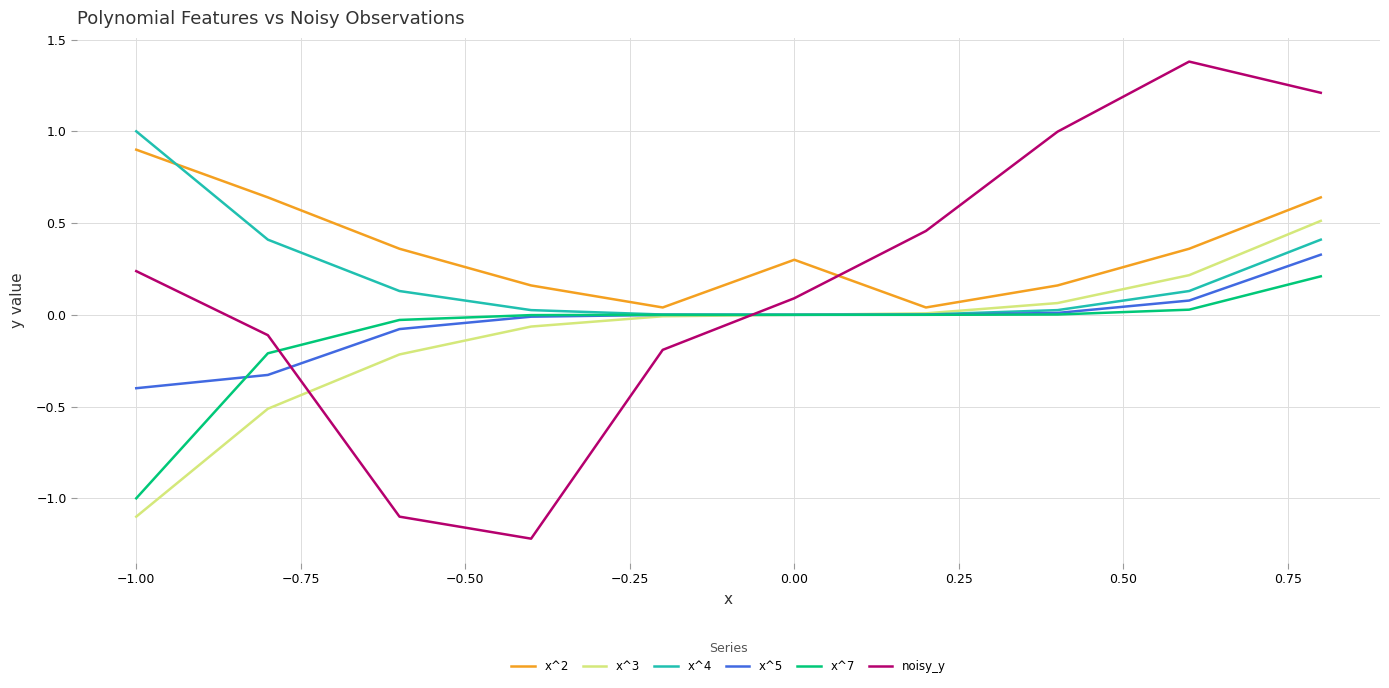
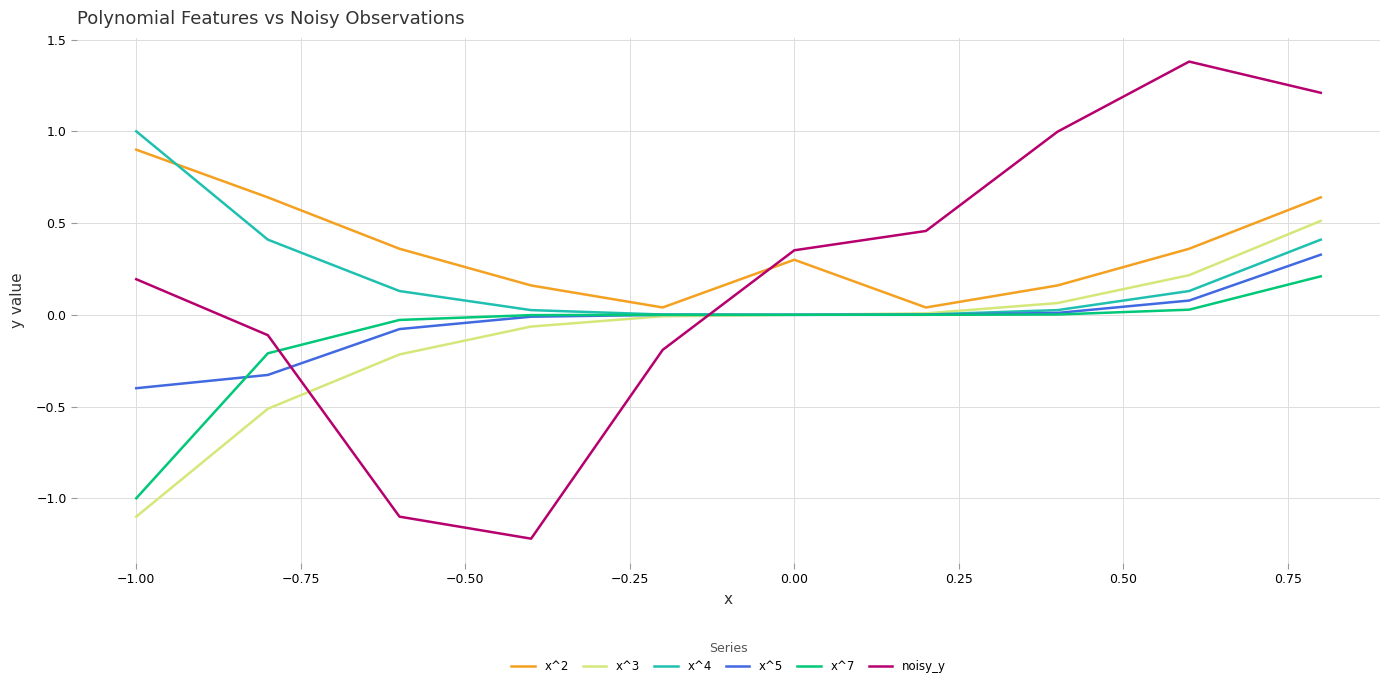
  {
    "x^2": {
      "−1.00": 0.90,
      "0.00": 0.30
    },
    "x^3": {
      "−1.00": -1.10
    },
    "x^4": {
      "−1.00": 1.00
    },
    "x^5": {
      "−1.00": -0.40
    },
    "x^7": {
      "−1.00": -1.00
    },
    "noisy_y": {
-     "−1.00": 0.24,
-     "0.00": 0.09
+     "−1.00": 0.19,
+     "0.00": 0.35
    }
  }
